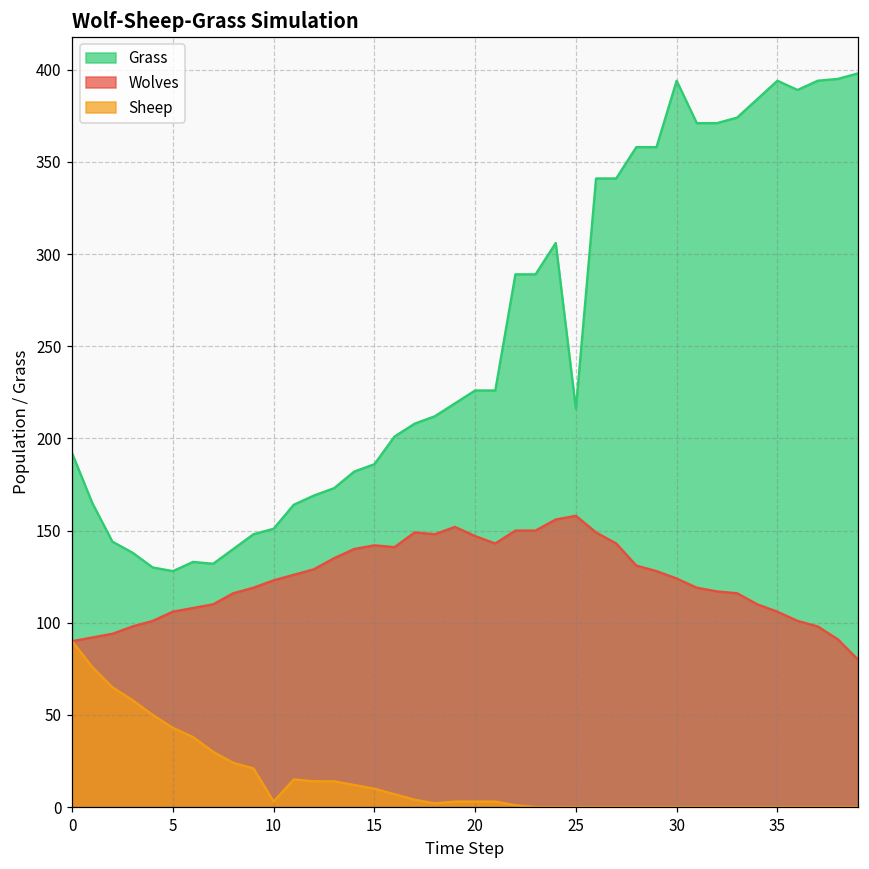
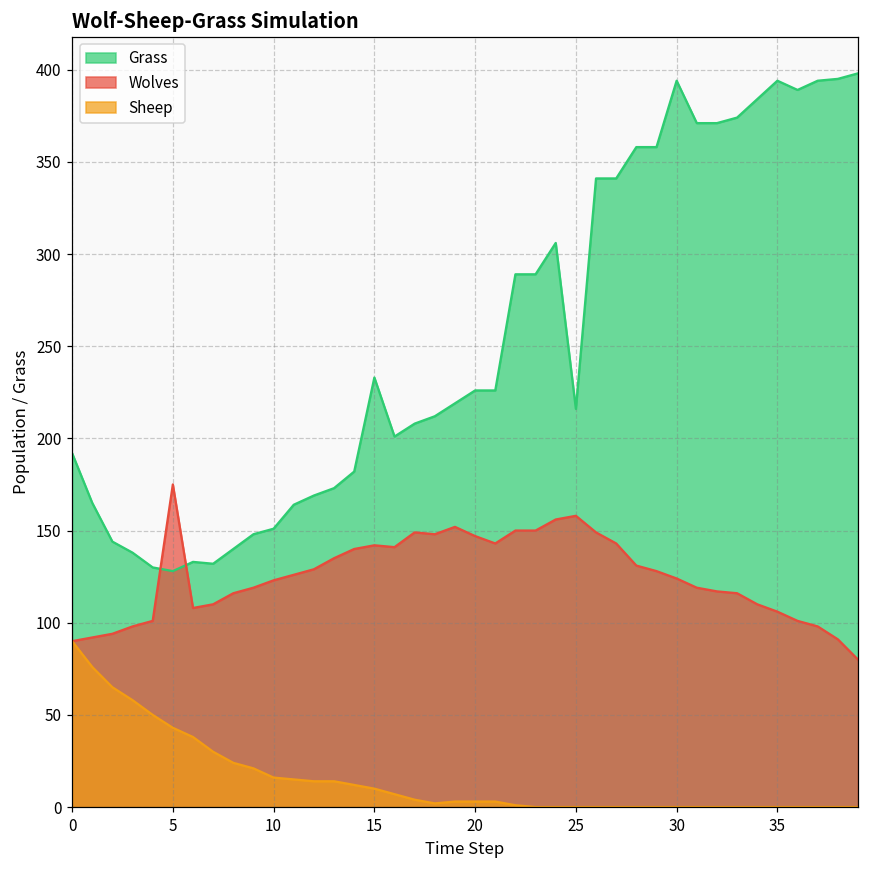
  {
    "Grass": {
      "0": 192,
      "5": 128,
      "10": 151,
-     "15": 186,
+     "15": 233,
      "20": 226,
      "25": 216,
      "30": 394,
      "35": 394
    },
    "Wolves": {
-     "5": 106,
+     "5": 175,
      "10": 123,
      "15": 142,
      "20": 147,
      "25": 158,
      "30": 124,
      "35": 106
    },
    "Sheep": {
      "5": 43,
-     "10": 3,
+     "10": 16,
      "15": 10,
      "20": 3,
      "25": 0,
      "30": 0,
      "35": 0
    }
  }
